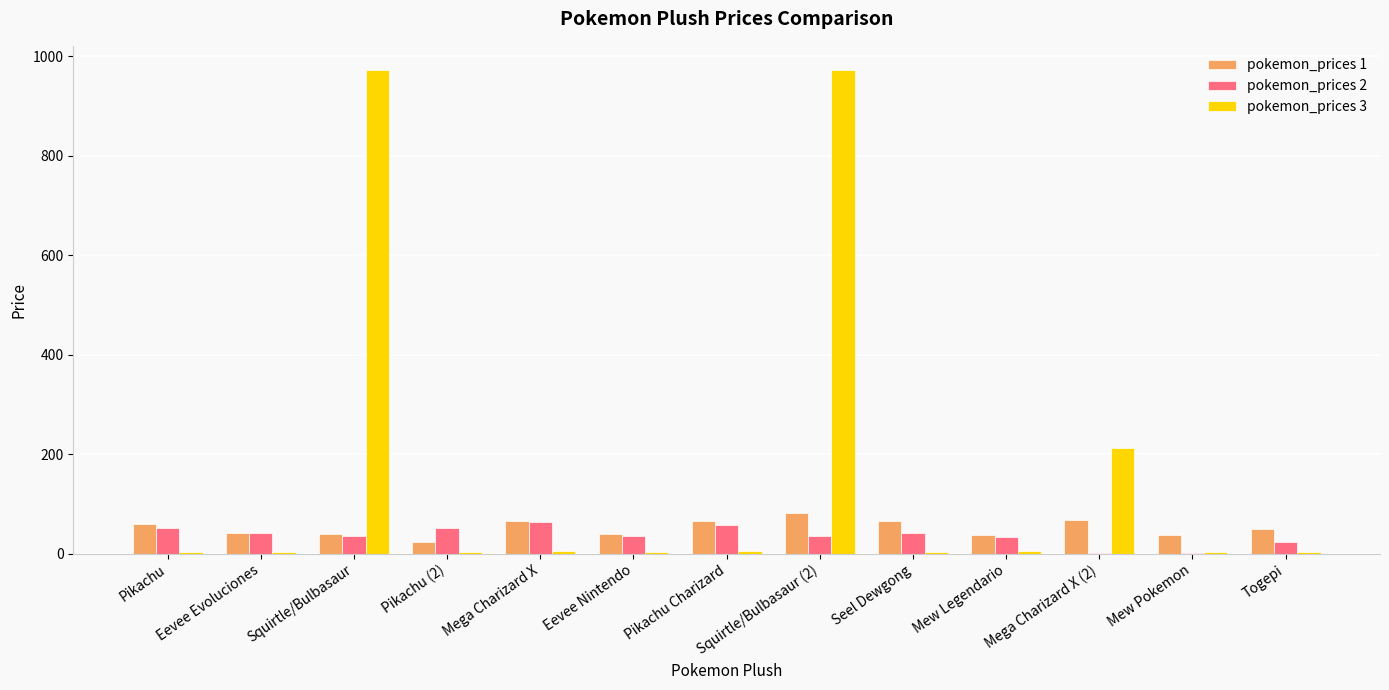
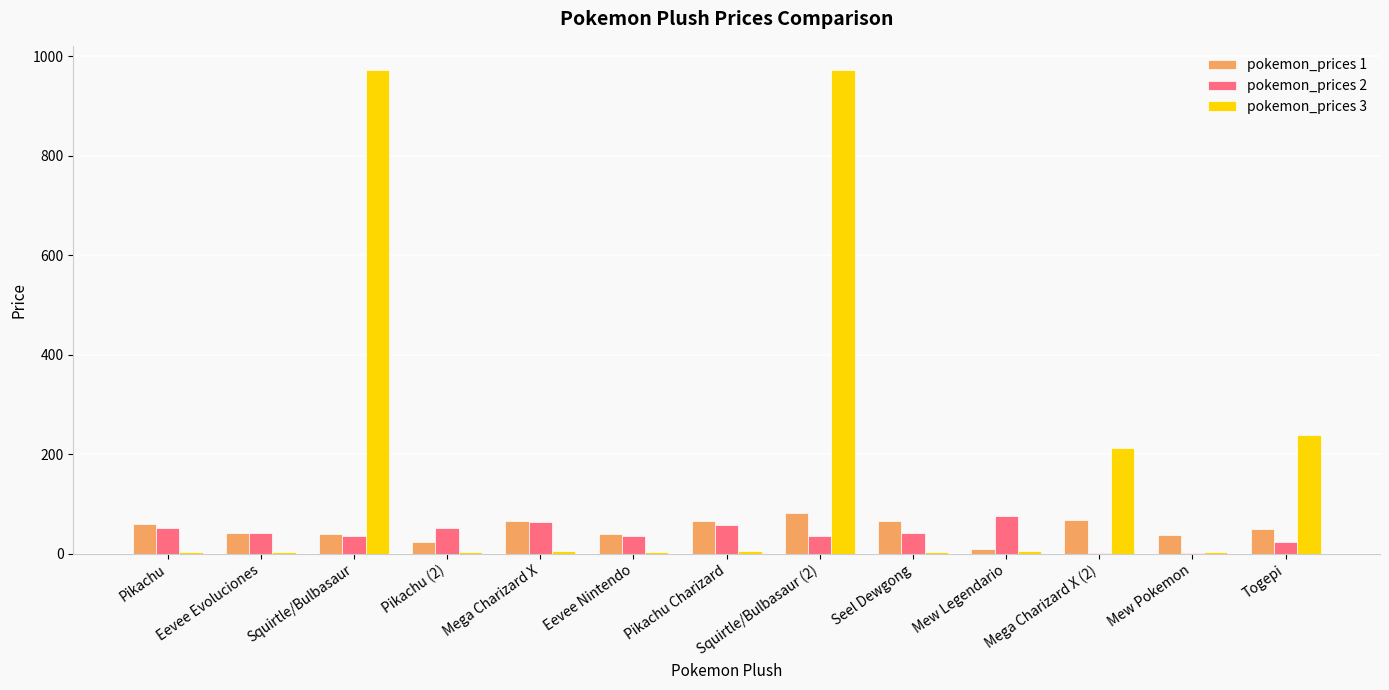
  {
    "pokemon_prices 1": {
      "Pikachu": 60,
      "Eevee Evoluciones": 40,
      "Squirtle/Bulbasaur": 40,
      "Pikachu (2)": 20,
      "Mega Charizard X": 60,
      "Eevee Nintendo": 40,
      "Pikachu Charizard": 60,
      "Squirtle/Bulbasaur (2)": 80,
      "Seel Dewgong": 60,
-     "Mew Legendario": 40,
+     "Mew Legendario": 10,
      "Mega Charizard X (2)": 70,
      "Mew Pokemon": 40,
      "Togepi": 50
    },
    "pokemon_prices 2": {
      "Pikachu": 50,
      "Eevee Evoluciones": 40,
      "Squirtle/Bulbasaur": 40,
      "Pikachu (2)": 50,
      "Mega Charizard X": 60,
      "Eevee Nintendo": 40,
      "Pikachu Charizard": 60,
      "Squirtle/Bulbasaur (2)": 40,
      "Seel Dewgong": 40,
-     "Mew Legendario": 30,
+     "Mew Legendario": 70,
      "Togepi": 20
    },
    "pokemon_prices 3": {
      "Squirtle/Bulbasaur": 970,
      "Mega Charizard X": 10,
      "Squirtle/Bulbasaur (2)": 970,
      "Mew Legendario": 10,
      "Mega Charizard X (2)": 210,
-     "Togepi": 0
+     "Togepi": 240
    }
  }
